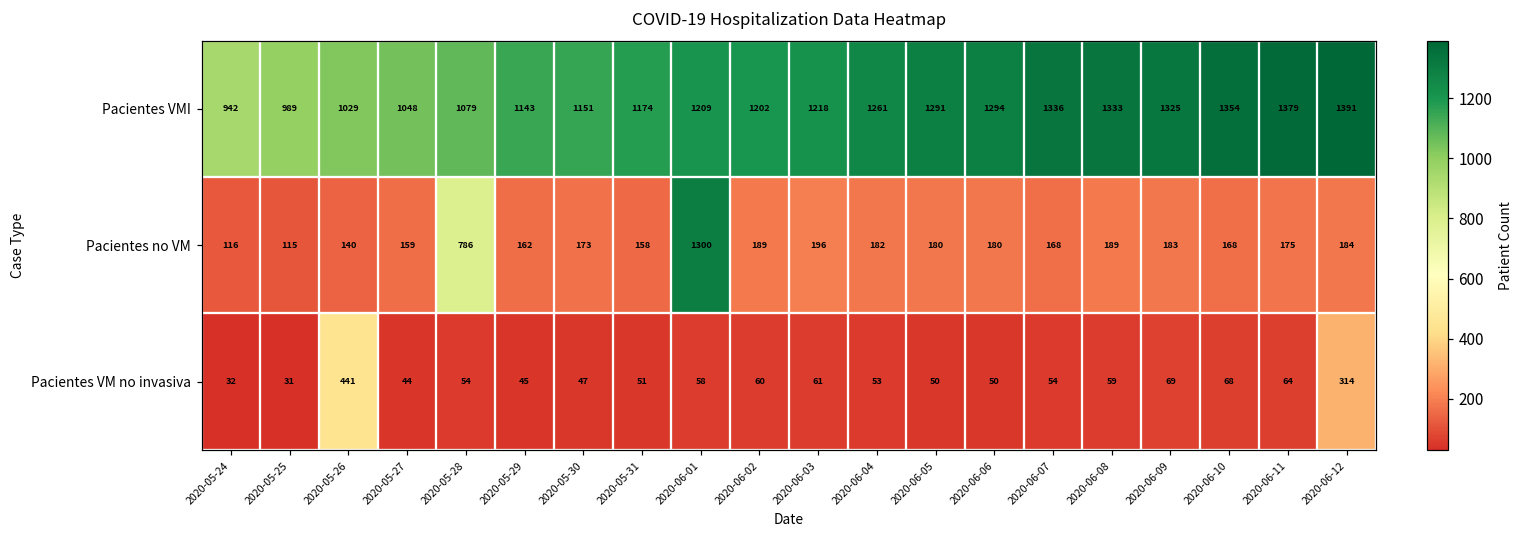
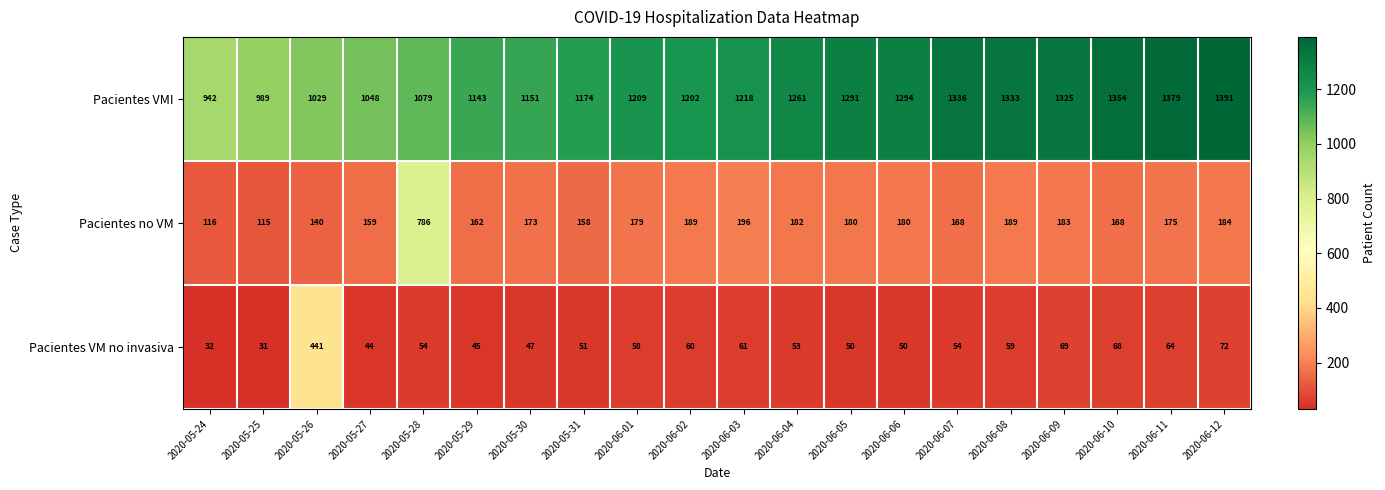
  {
    "Pacientes VMI": {
      "2020-05-24": 942,
      "2020-05-25": 989,
      "2020-05-26": 1029,
      "2020-05-27": 1048,
      "2020-05-28": 1079,
      "2020-05-29": 1143,
      "2020-05-30": 1151,
      "2020-05-31": 1174,
      "2020-06-01": 1209,
      "2020-06-02": 1202,
      "2020-06-03": 1218,
      "2020-06-04": 1261,
      "2020-06-05": 1291,
      "2020-06-06": 1294,
      "2020-06-07": 1336,
      "2020-06-08": 1333,
      "2020-06-09": 1325,
      "2020-06-10": 1354,
      "2020-06-11": 1379,
      "2020-06-12": 1391
    },
    "Pacientes no VM": {
      "2020-05-24": 116,
      "2020-05-25": 115,
      "2020-05-26": 140,
      "2020-05-27": 159,
      "2020-05-28": 786,
      "2020-05-29": 162,
      "2020-05-30": 173,
      "2020-05-31": 158,
-     "2020-06-01": 1300,
+     "2020-06-01": 179,
      "2020-06-02": 189,
      "2020-06-03": 196,
      "2020-06-04": 182,
      "2020-06-05": 180,
      "2020-06-06": 180,
      "2020-06-07": 168,
      "2020-06-08": 189,
      "2020-06-09": 183,
      "2020-06-10": 168,
      "2020-06-11": 175,
      "2020-06-12": 184
    },
    "Pacientes VM no invasiva": {
      "2020-05-24": 32,
      "2020-05-25": 31,
      "2020-05-26": 441,
      "2020-05-27": 44,
      "2020-05-28": 54,
      "2020-05-29": 45,
      "2020-05-30": 47,
      "2020-05-31": 51,
      "2020-06-01": 58,
      "2020-06-02": 60,
      "2020-06-03": 61,
      "2020-06-04": 53,
      "2020-06-05": 50,
      "2020-06-06": 50,
      "2020-06-07": 54,
      "2020-06-08": 59,
      "2020-06-09": 69,
      "2020-06-10": 68,
      "2020-06-11": 64,
-     "2020-06-12": 314
+     "2020-06-12": 72
    }
  }
